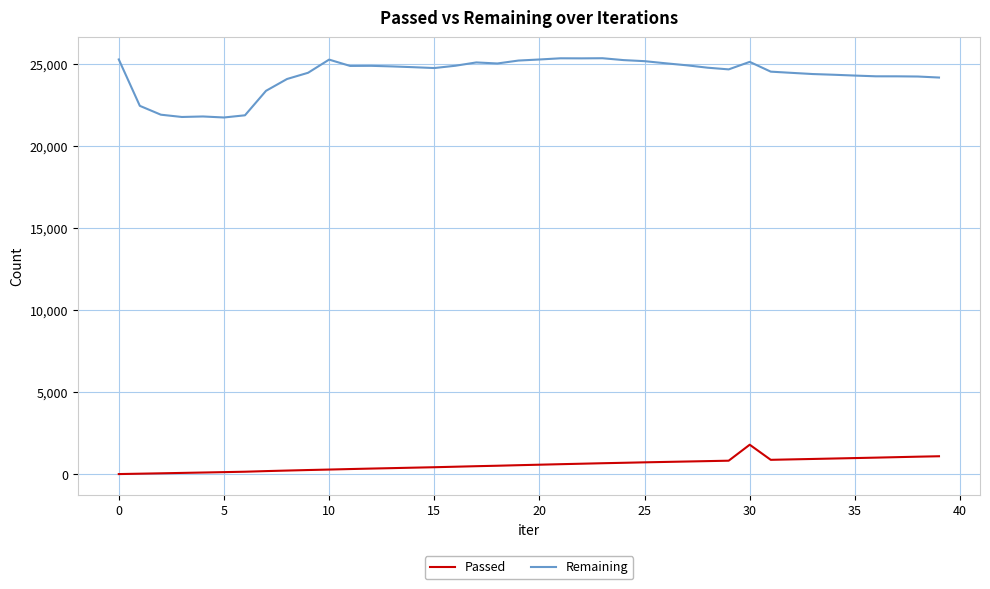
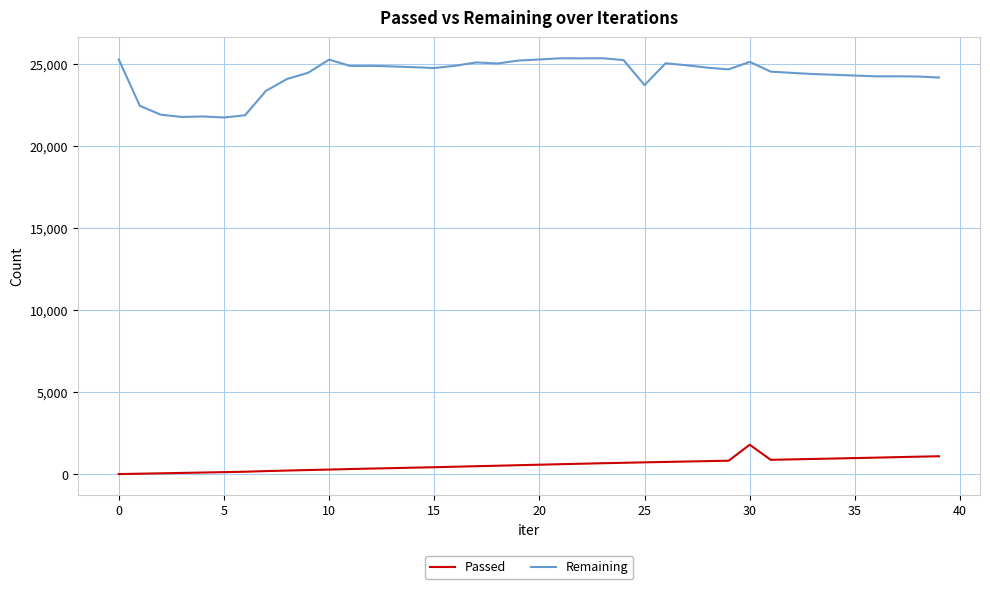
  {
    "Passed": {
      "0": "0",
      "5": "100",
      "10": "300",
      "15": "400",
      "20": "600",
      "25": "700",
      "30": "1,800",
      "35": "1,000"
    },
    "Remaining": {
      "0": "25,300",
      "5": "21,800",
      "10": "25,300",
      "15": "24,800",
      "20": "25,300",
-     "25": "25,200",
+     "25": "23,700",
      "30": "25,200",
      "35": "24,300"
    }
  }
